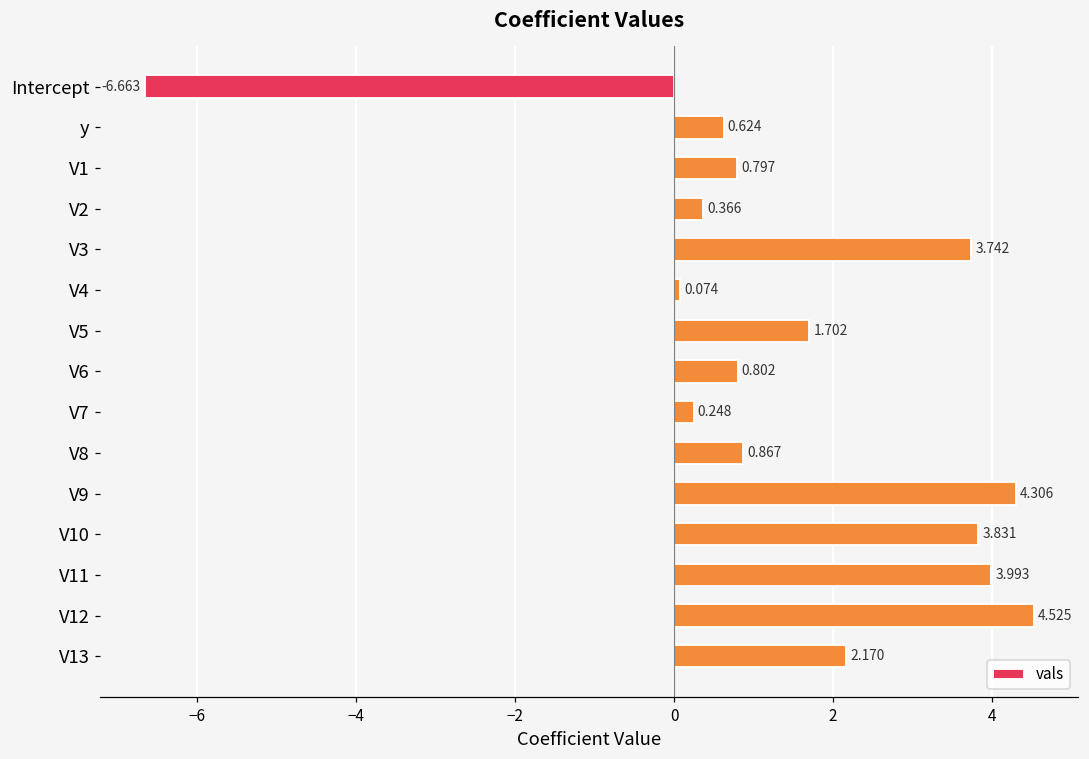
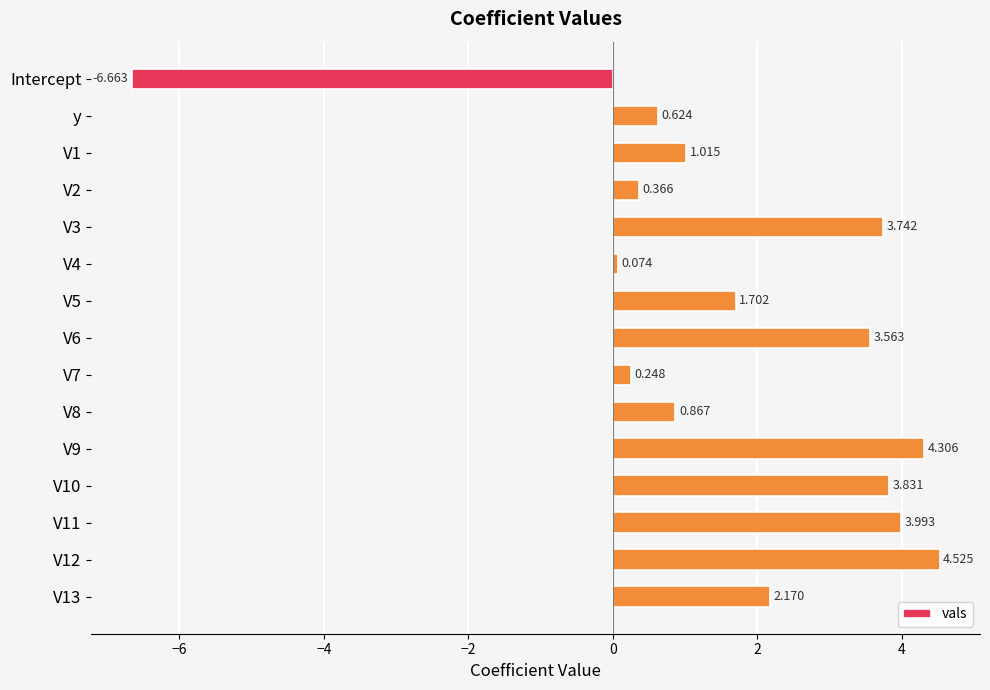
  {
    "Intercept": -6.663,
    "y": 0.624,
-   "V1": 0.797,
+   "V1": 1.015,
    "V2": 0.366,
    "V3": 3.742,
    "V4": 0.074,
    "V5": 1.702,
-   "V6": 0.802,
+   "V6": 3.563,
    "V7": 0.248,
    "V8": 0.867,
    "V9": 4.306,
    "V10": 3.831,
    "V11": 3.993,
    "V12": 4.525,
    "V13": 2.170
  }
